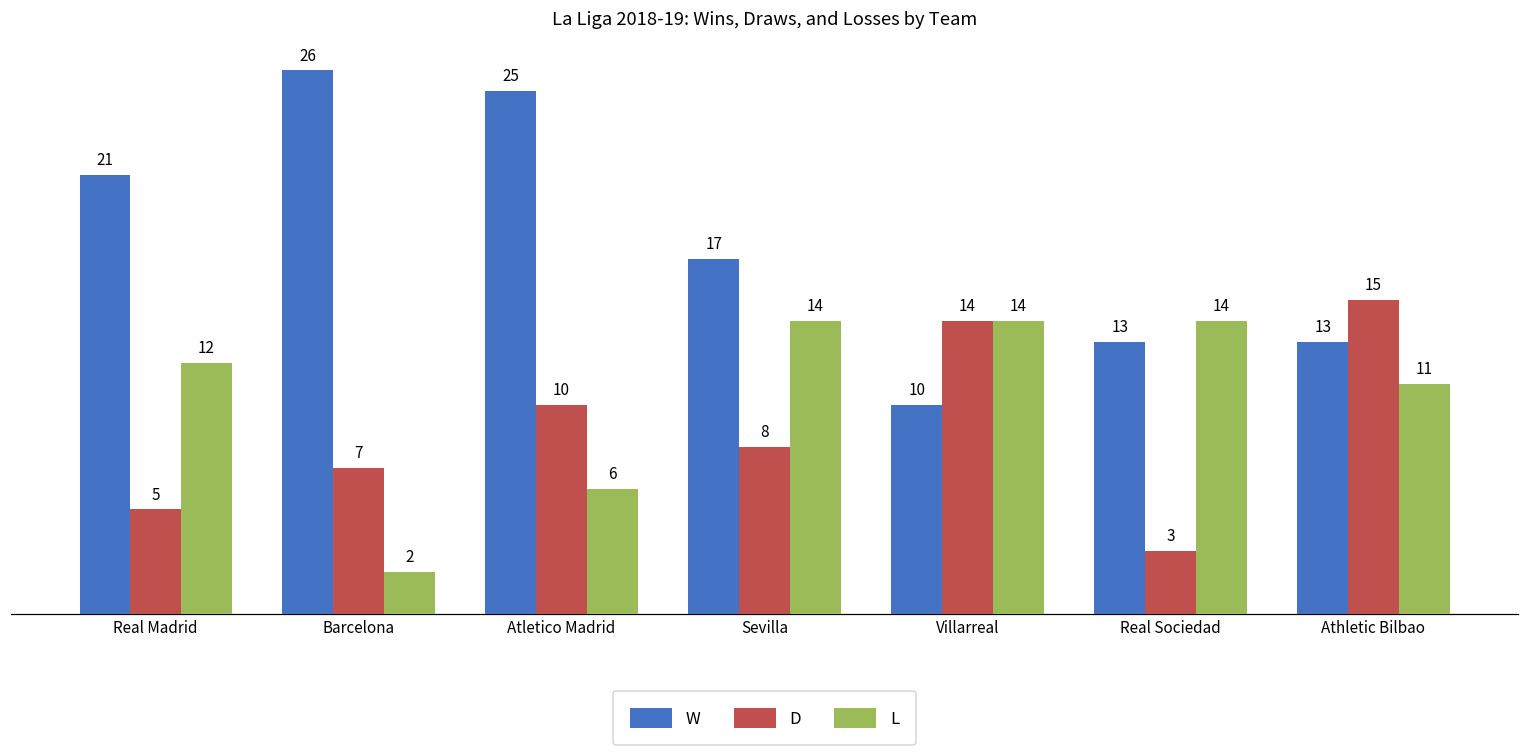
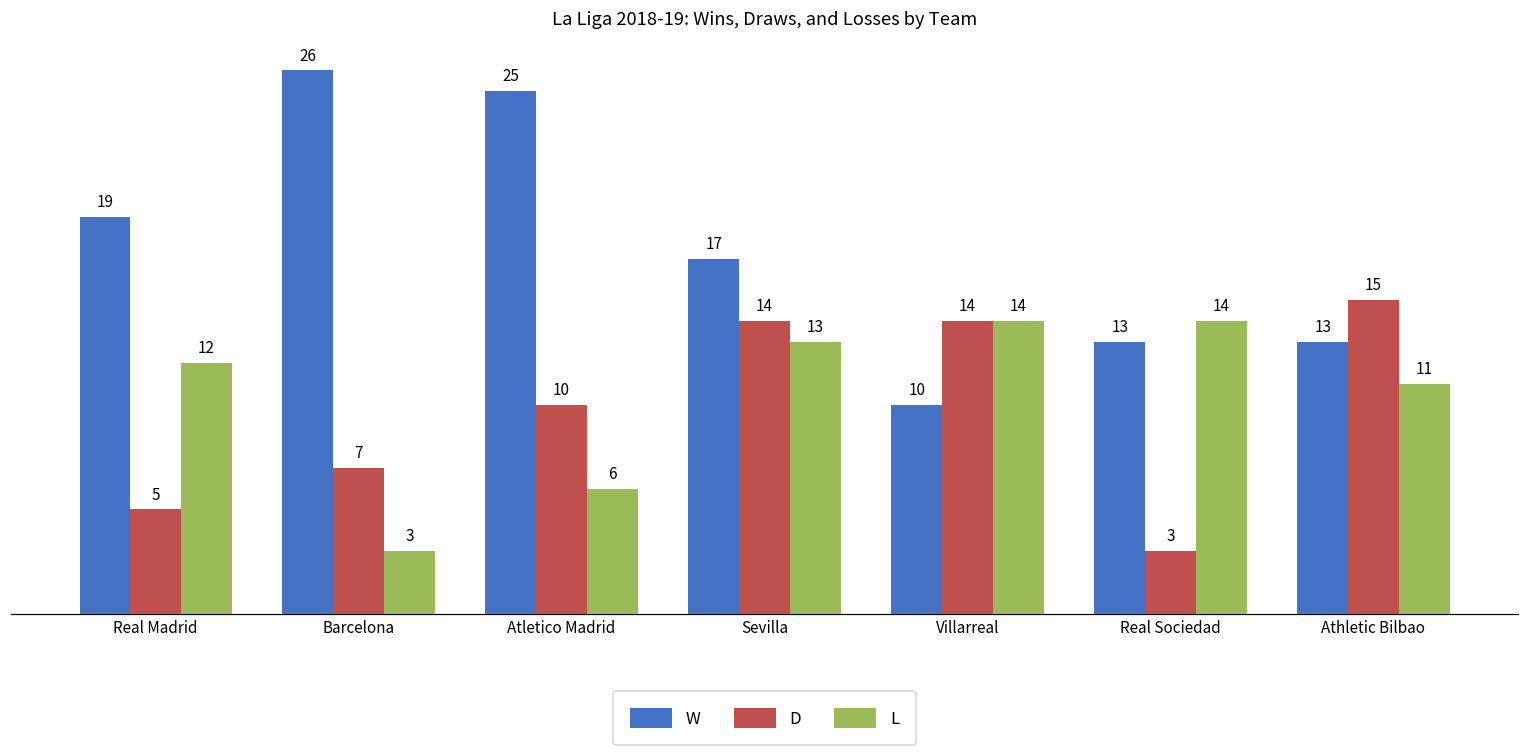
  {
    "W": {
-     "Real Madrid": 21,
+     "Real Madrid": 19,
      "Barcelona": 26,
      "Atletico Madrid": 25,
      "Sevilla": 17,
      "Villarreal": 10,
      "Real Sociedad": 13,
      "Athletic Bilbao": 13
    },
    "D": {
      "Real Madrid": 5,
      "Barcelona": 7,
      "Atletico Madrid": 10,
-     "Sevilla": 8,
+     "Sevilla": 14,
      "Villarreal": 14,
      "Real Sociedad": 3,
      "Athletic Bilbao": 15
    },
    "L": {
      "Real Madrid": 12,
-     "Barcelona": 2,
+     "Barcelona": 3,
      "Atletico Madrid": 6,
-     "Sevilla": 14,
+     "Sevilla": 13,
      "Villarreal": 14,
      "Real Sociedad": 14,
      "Athletic Bilbao": 11
    }
  }
